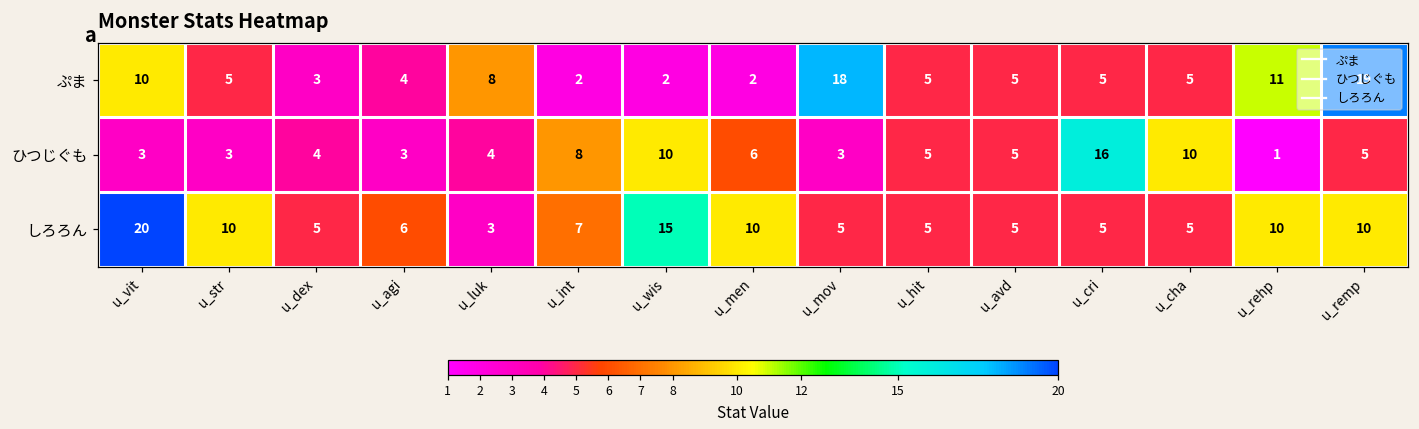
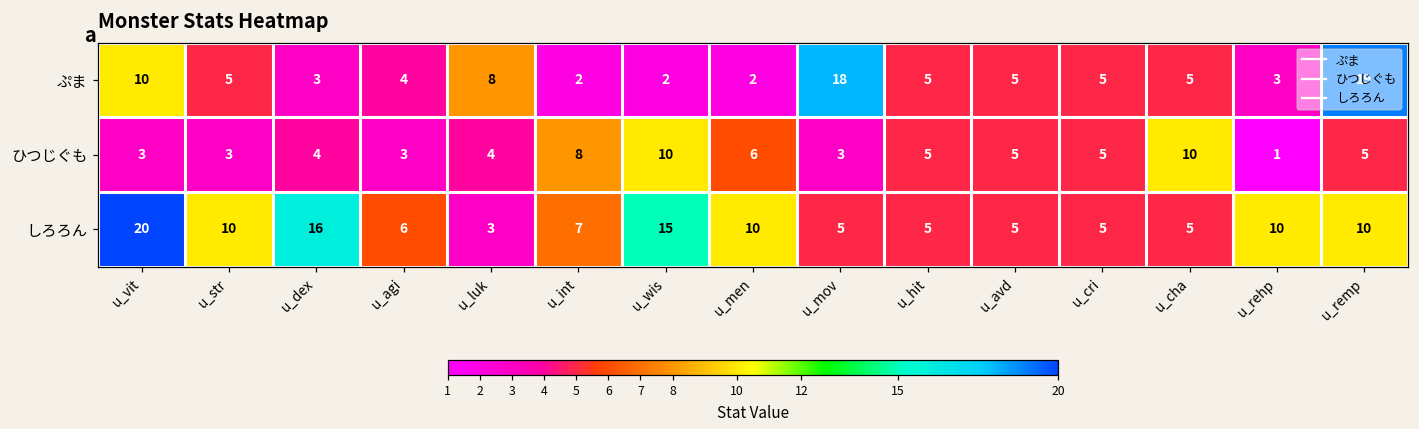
  {
    "ぷま": {
      "u_vit": 10,
      "u_str": 5,
      "u_dex": 3,
      "u_agi": 4,
      "u_luk": 8,
      "u_int": 2,
      "u_wis": 2,
      "u_men": 2,
      "u_mov": 18,
      "u_hit": 5,
      "u_avd": 5,
      "u_cri": 5,
      "u_cha": 5,
-     "u_rehp": 11
+     "u_rehp": 3
    },
    "ひつじぐも": {
      "u_vit": 3,
      "u_str": 3,
      "u_dex": 4,
      "u_agi": 3,
      "u_luk": 4,
      "u_int": 8,
      "u_wis": 10,
      "u_men": 6,
      "u_mov": 3,
      "u_hit": 5,
      "u_avd": 5,
-     "u_cri": 16,
+     "u_cri": 5,
      "u_cha": 10,
      "u_rehp": 1,
      "u_remp": 5
    },
    "しろろん": {
      "u_vit": 20,
      "u_str": 10,
-     "u_dex": 5,
+     "u_dex": 16,
      "u_agi": 6,
      "u_luk": 3,
      "u_int": 7,
      "u_wis": 15,
      "u_men": 10,
      "u_mov": 5,
      "u_hit": 5,
      "u_avd": 5,
      "u_cri": 5,
      "u_cha": 5,
      "u_rehp": 10,
      "u_remp": 10
    }
  }
